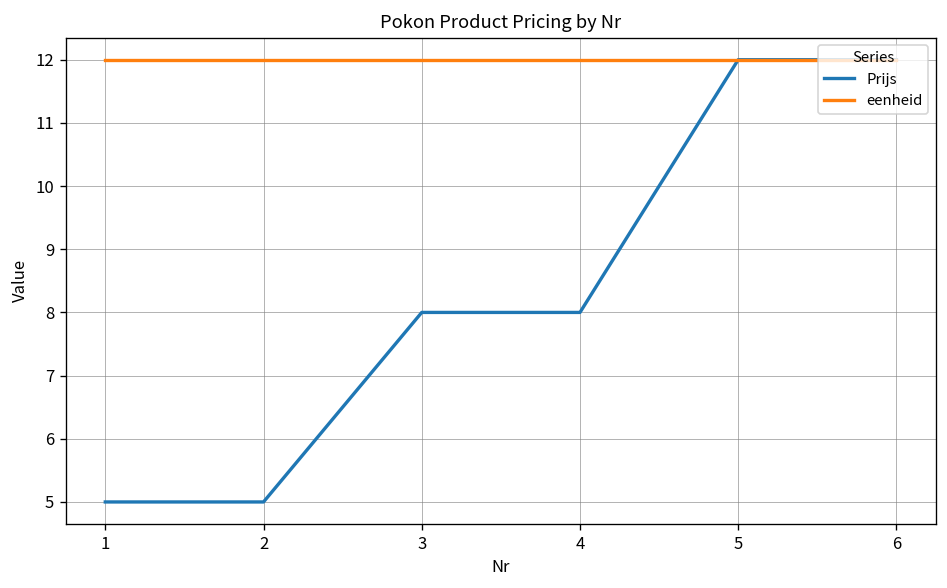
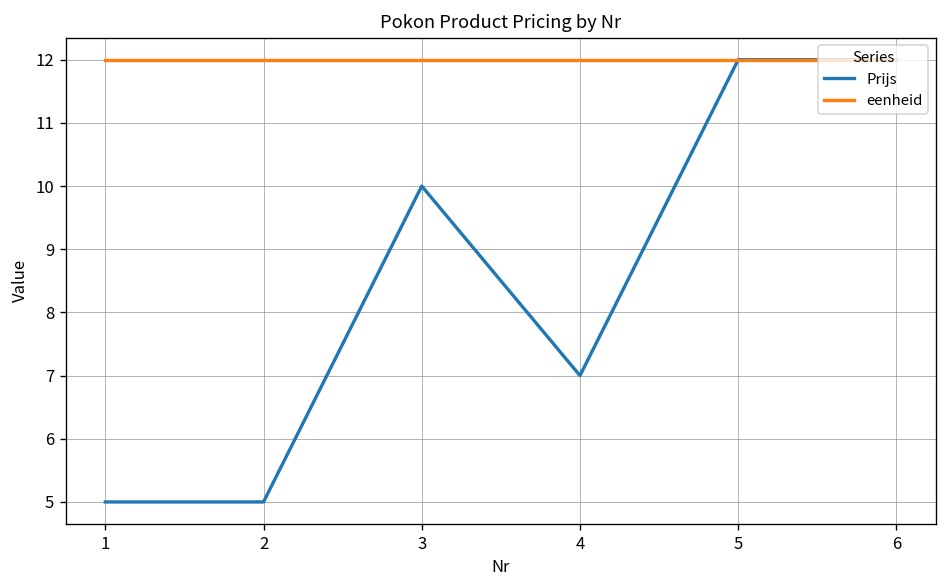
  {
    "Prijs": {
      "1": 5,
      "2": 5,
-     "3": 8,
-     "4": 8
+     "3": 10,
+     "4": 7
    },
    "eenheid": {
      "1": 12,
      "2": 12,
      "3": 12,
      "4": 12
    }
  }
